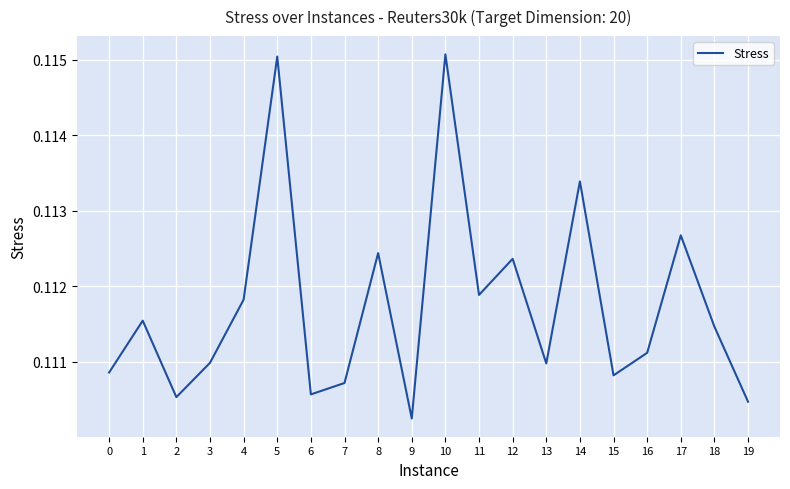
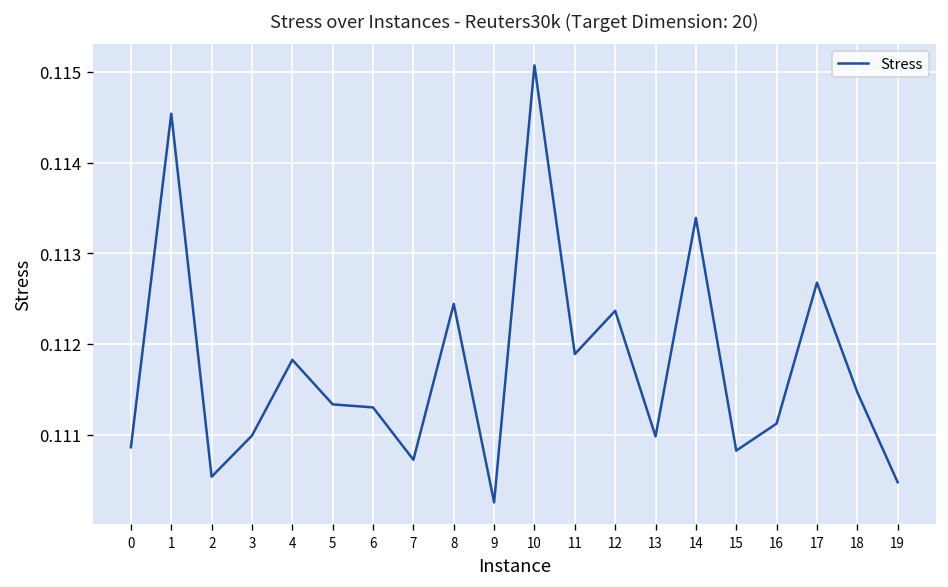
  {
    "0": 0.1109,
-   "1": 0.1115,
+   "1": 0.1145,
    "2": 0.1105,
    "3": 0.1110,
    "4": 0.1118,
-   "5": 0.1150,
-   "6": 0.1106,
+   "5": 0.1113,
+   "6": 0.1113,
    "7": 0.1107,
    "8": 0.1124,
    "9": 0.1103,
    "10": 0.1151,
    "11": 0.1119,
    "12": 0.1124,
    "13": 0.1110,
    "14": 0.1134,
    "15": 0.1108,
    "16": 0.1111,
    "17": 0.1127,
    "18": 0.1115,
    "19": 0.1105
  }
